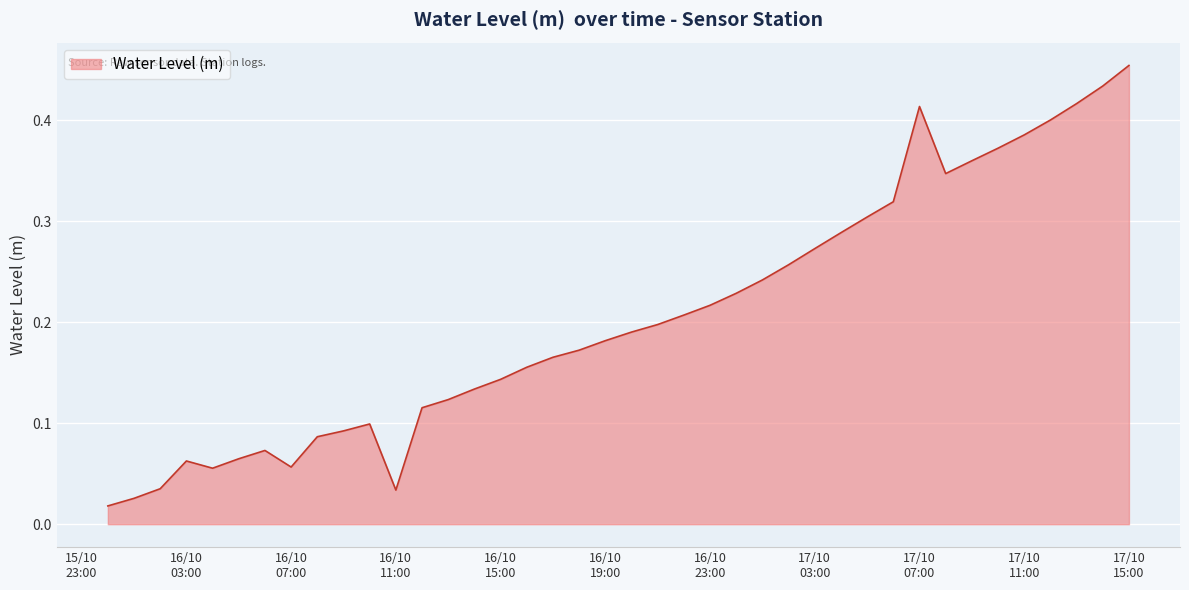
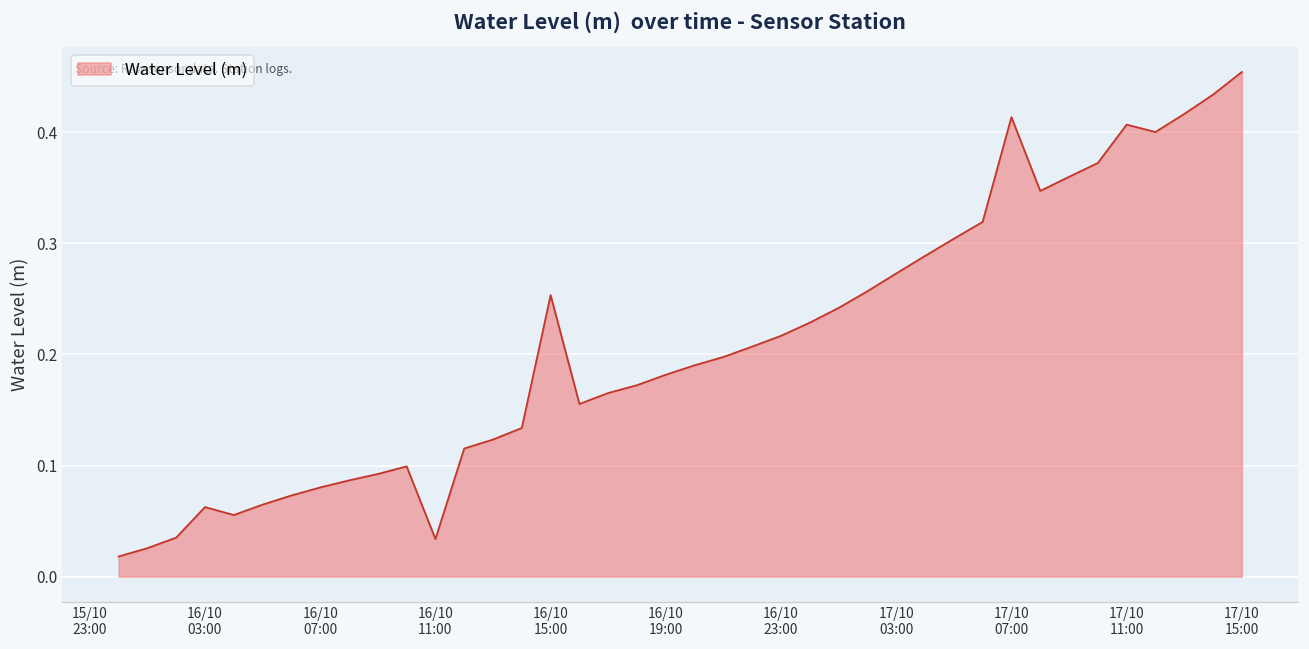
  {
    "16/10 03:00": 0.063,
-   "16/10 07:00": 0.057,
+   "16/10 07:00": 0.080,
    "16/10 11:00": 0.034,
-   "16/10 15:00": 0.143,
+   "16/10 15:00": 0.253,
    "16/10 19:00": 0.182,
    "16/10 23:00": 0.217,
    "17/10 03:00": 0.273,
    "17/10 07:00": 0.414,
-   "17/10 11:00": 0.385,
+   "17/10 11:00": 0.407,
    "17/10 15:00": 0.454
  }
